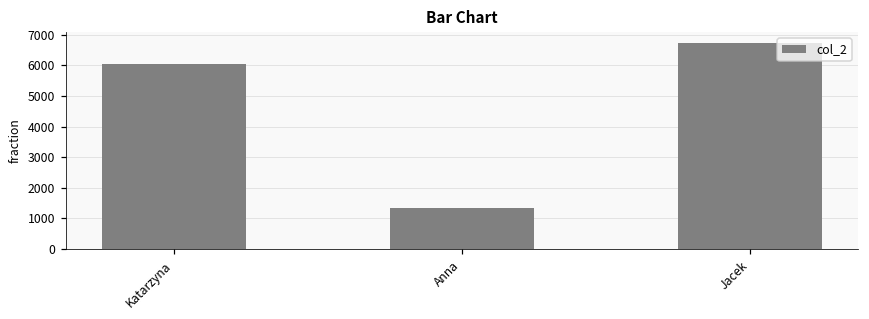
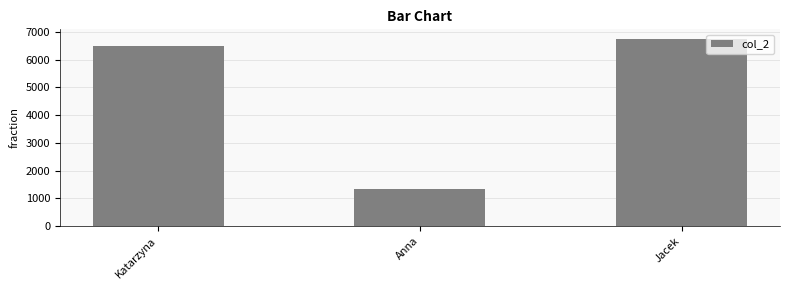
  {
-   "Katarzyna": 6000,
+   "Katarzyna": 6500,
    "Anna": 1300,
    "Jacek": 6700
  }
